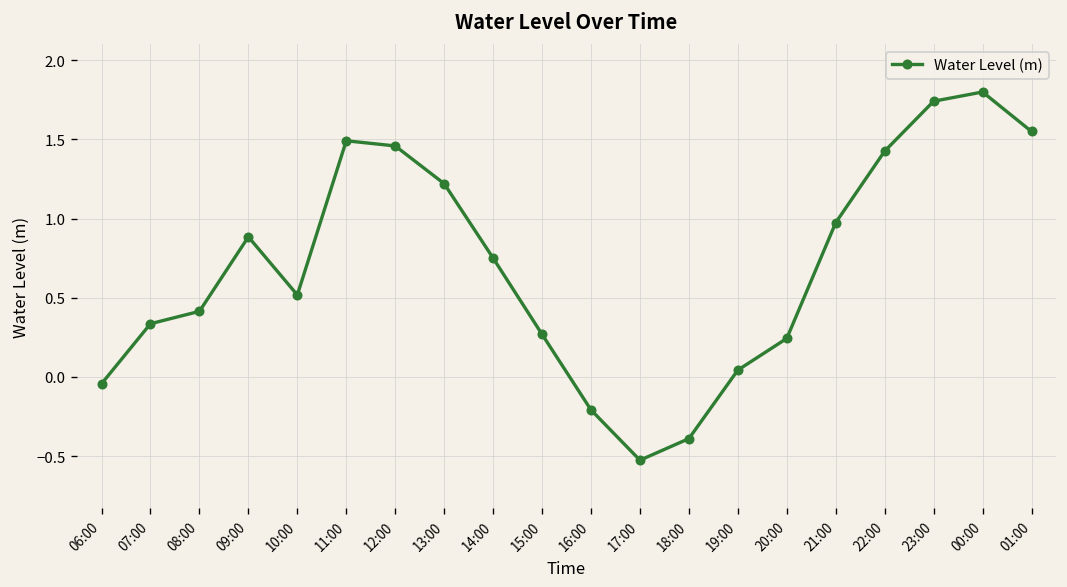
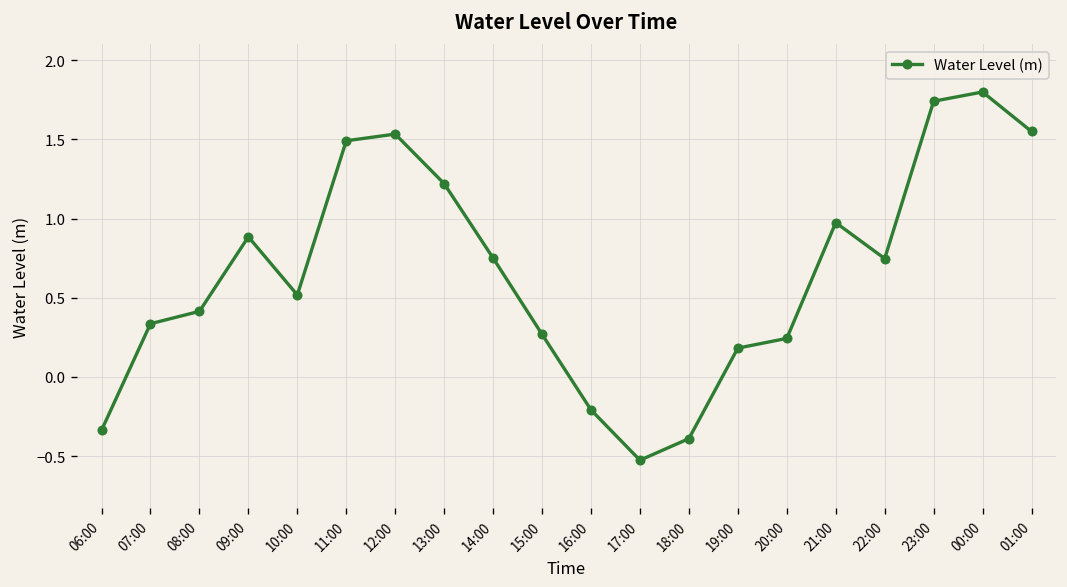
  {
-   "06:00": -0.04,
+   "06:00": -0.34,
    "07:00": 0.34,
    "08:00": 0.41,
    "09:00": 0.88,
    "10:00": 0.52,
    "11:00": 1.49,
-   "12:00": 1.46,
+   "12:00": 1.53,
    "13:00": 1.22,
    "14:00": 0.75,
    "15:00": 0.27,
    "16:00": -0.21,
    "17:00": -0.53,
    "18:00": -0.39,
-   "19:00": 0.04,
+   "19:00": 0.18,
    "20:00": 0.24,
    "21:00": 0.97,
-   "22:00": 1.43,
+   "22:00": 0.75,
    "23:00": 1.74,
    "00:00": 1.80,
    "01:00": 1.55
  }
